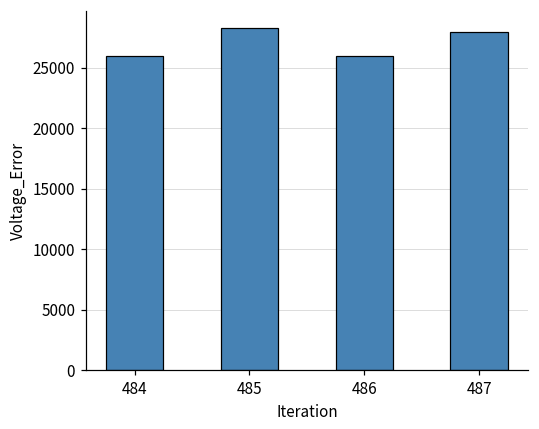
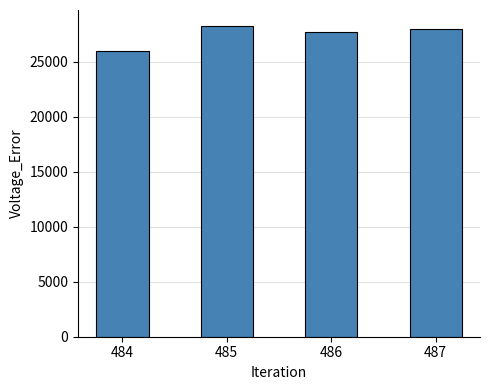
  {
    "484": 26000,
    "485": 28300,
-   "486": 26000,
+   "486": 27800,
    "487": 28000
  }
